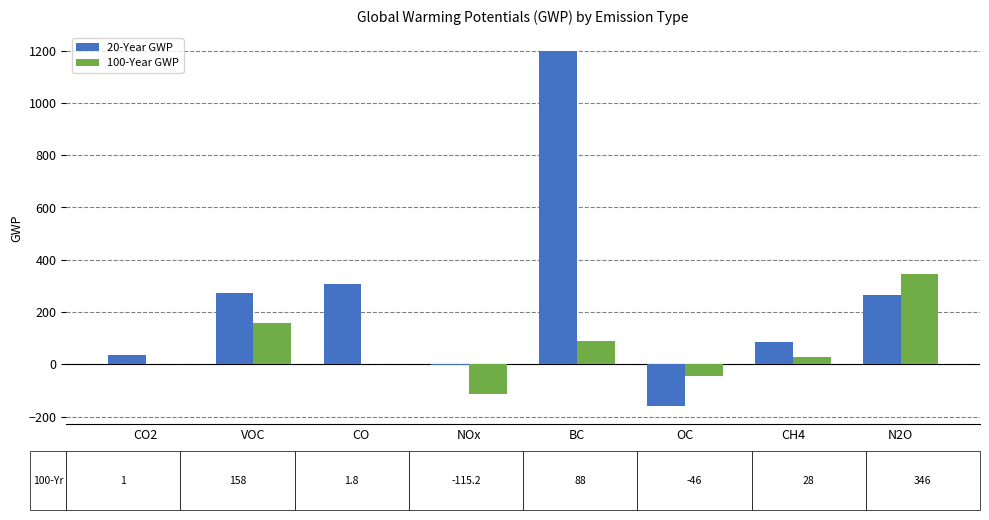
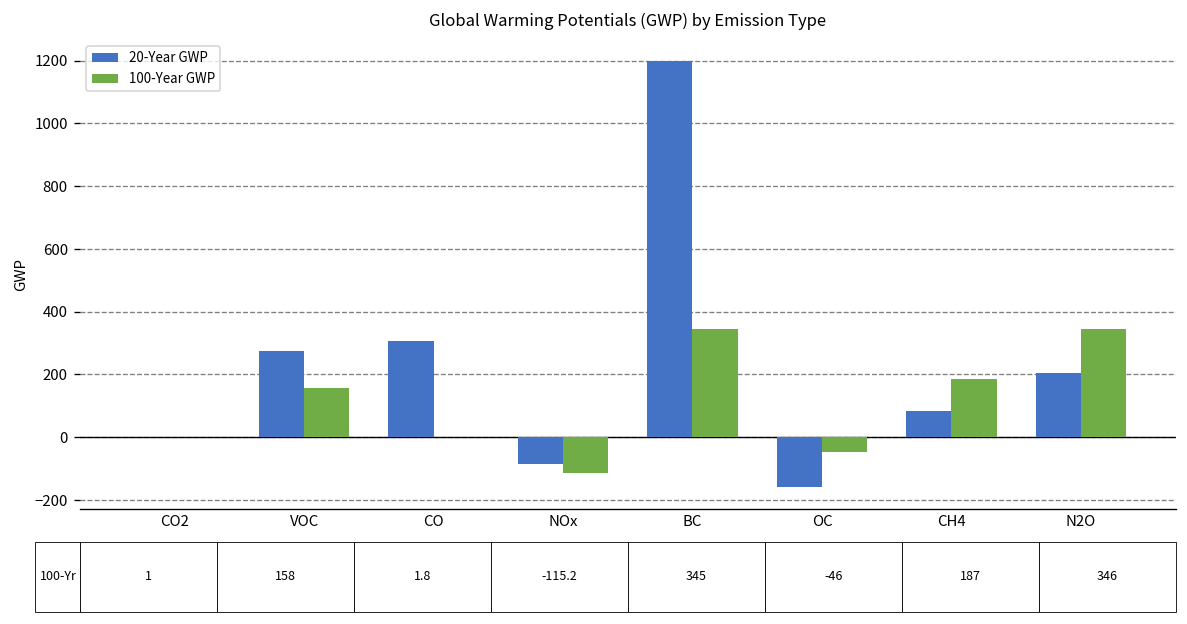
  {
    "20-Year GWP": {
-     "CO2": 30,
+     "CO2": 0,
      "VOC": 270,
      "CO": 310,
-     "NOx": 0,
+     "NOx": -90,
      "BC": 1200,
      "OC": -160,
      "CH4": 80,
-     "N2O": 260
+     "N2O": 210
    },
    "100-Year GWP": {
-     "BC": 88,
-     "CH4": 28
+     "BC": 345,
+     "CH4": 187
    }
  }
